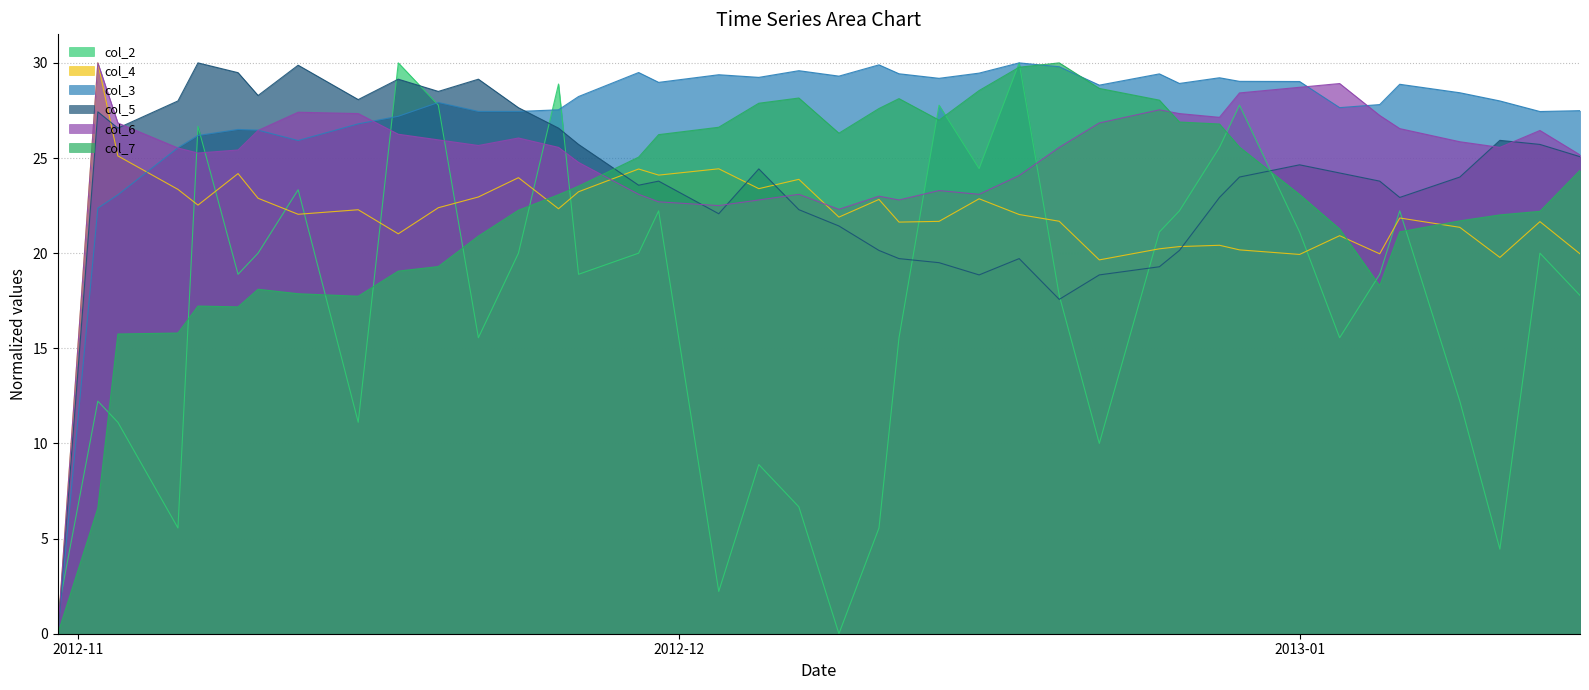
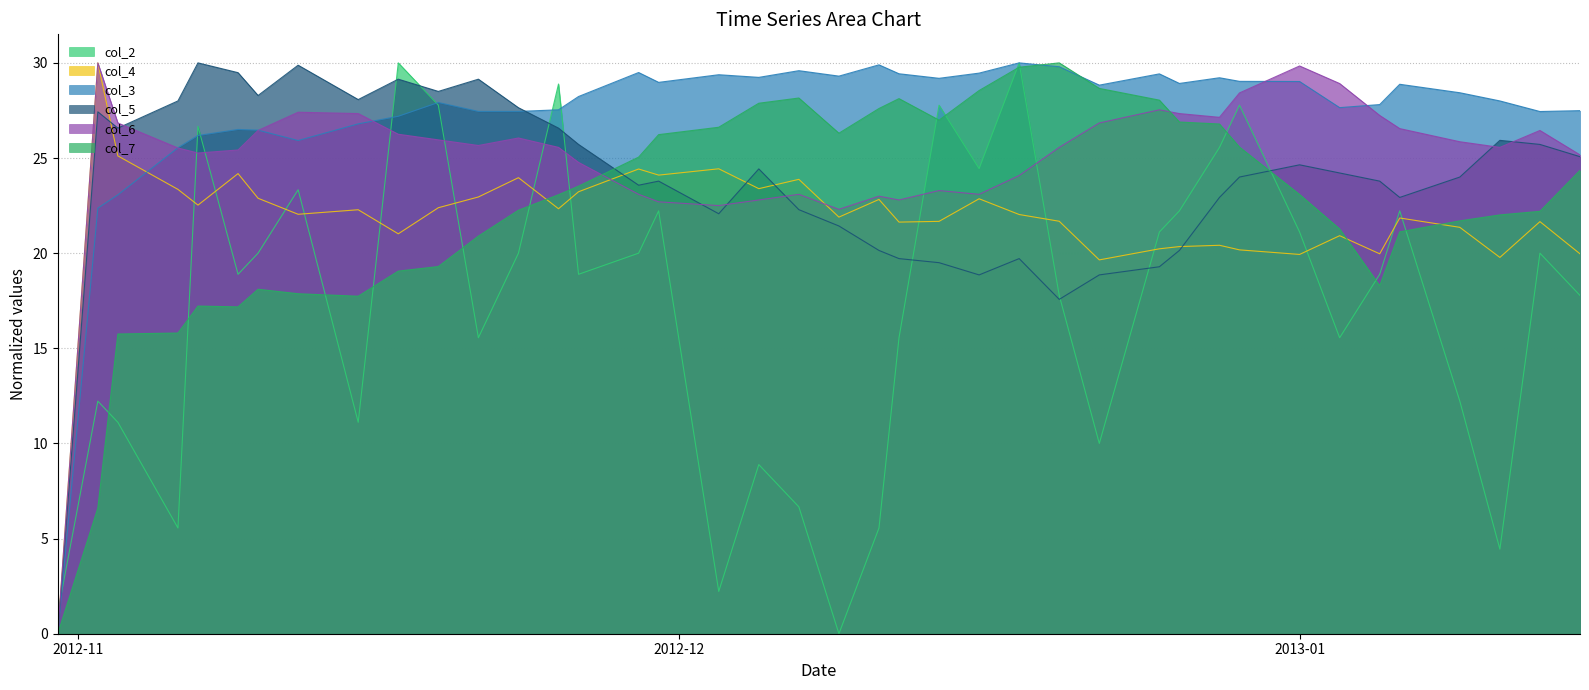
  {
    "col_4": {
      "2013-01": 19.9
    },
    "col_3": {
      "2013-01": 29.0
    },
    "col_5": {
      "2013-01": 24.6
    },
    "col_6": {
-     "2013-01": 28.7
+     "2013-01": 29.8
    }
  }
